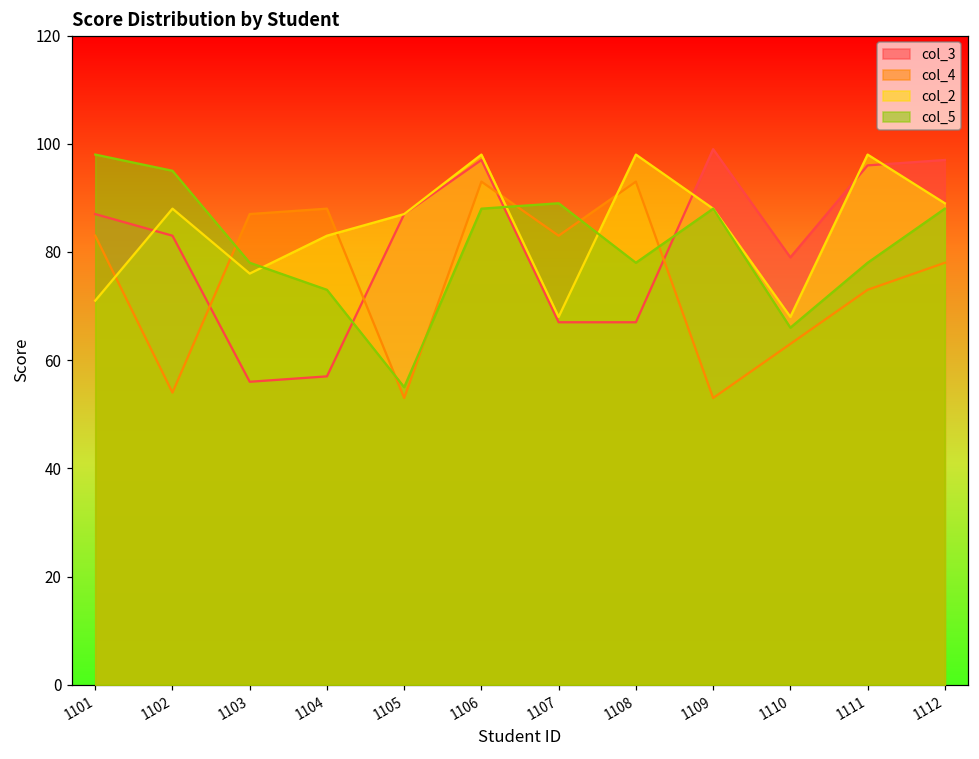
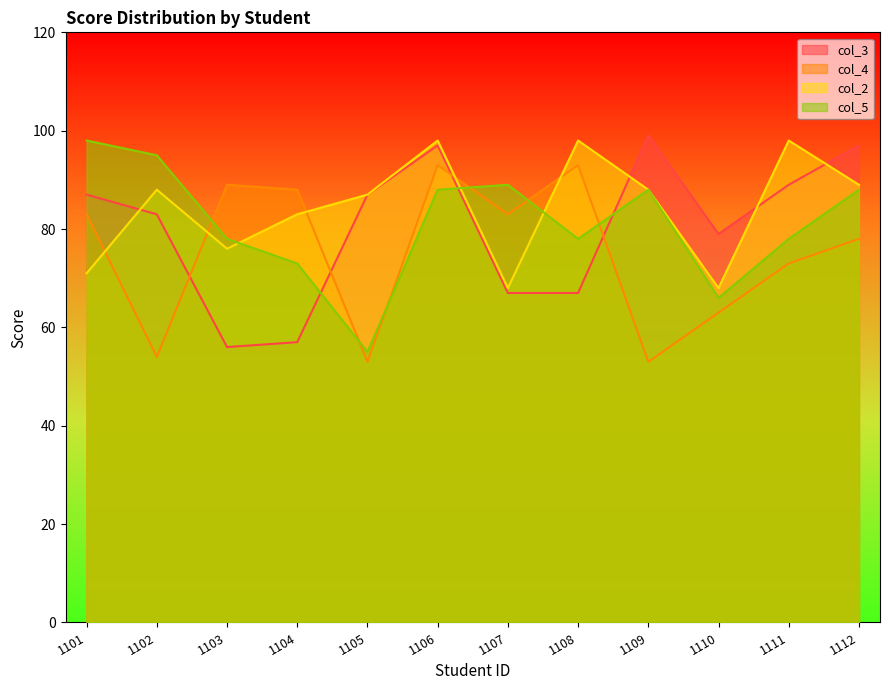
  {
    "col_3": {
      "1101": 87,
      "1102": 83,
      "1103": 56,
      "1104": 57,
      "1106": 97,
      "1107": 67,
      "1108": 67,
      "1109": 99,
      "1110": 79,
-     "1111": 96,
+     "1111": 89,
      "1112": 97
    },
    "col_4": {
      "1101": 83,
      "1102": 54,
-     "1103": 87,
+     "1103": 89,
      "1104": 88,
      "1105": 53,
      "1106": 93,
      "1107": 83,
      "1108": 93,
      "1109": 53,
      "1110": 63,
      "1111": 73,
      "1112": 78
    },
    "col_2": {
      "1101": 71,
      "1102": 88,
      "1103": 76,
      "1104": 83,
      "1106": 98,
      "1107": 68,
      "1108": 98,
      "1110": 68,
      "1111": 98,
      "1112": 89
    },
    "col_5": {
      "1101": 98,
      "1102": 95,
      "1103": 78,
      "1104": 73,
      "1105": 55,
      "1106": 88,
      "1107": 89,
      "1108": 78,
      "1110": 66,
      "1111": 78,
      "1112": 88
    }
  }
